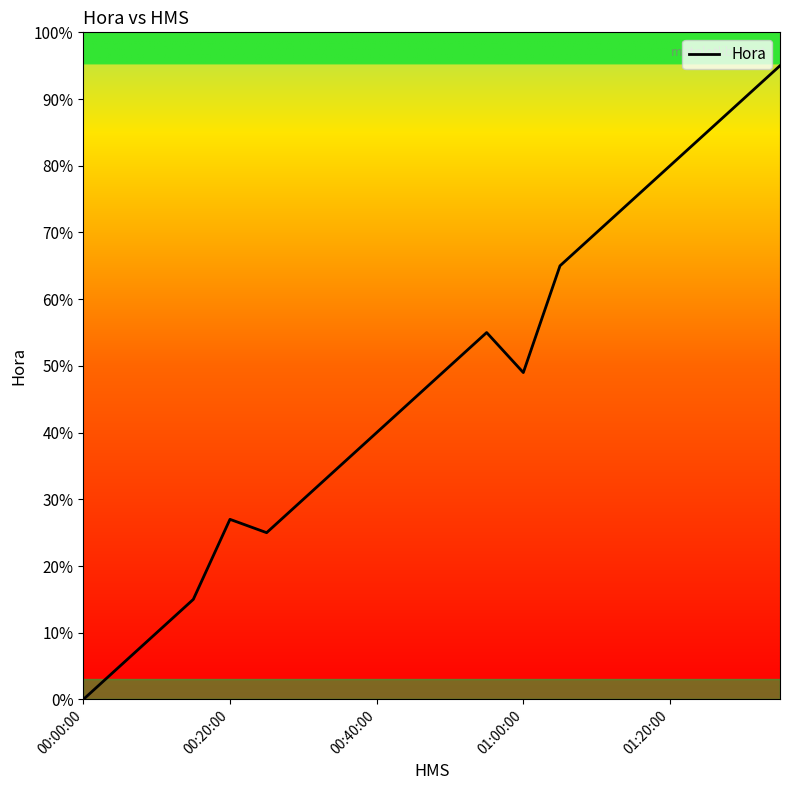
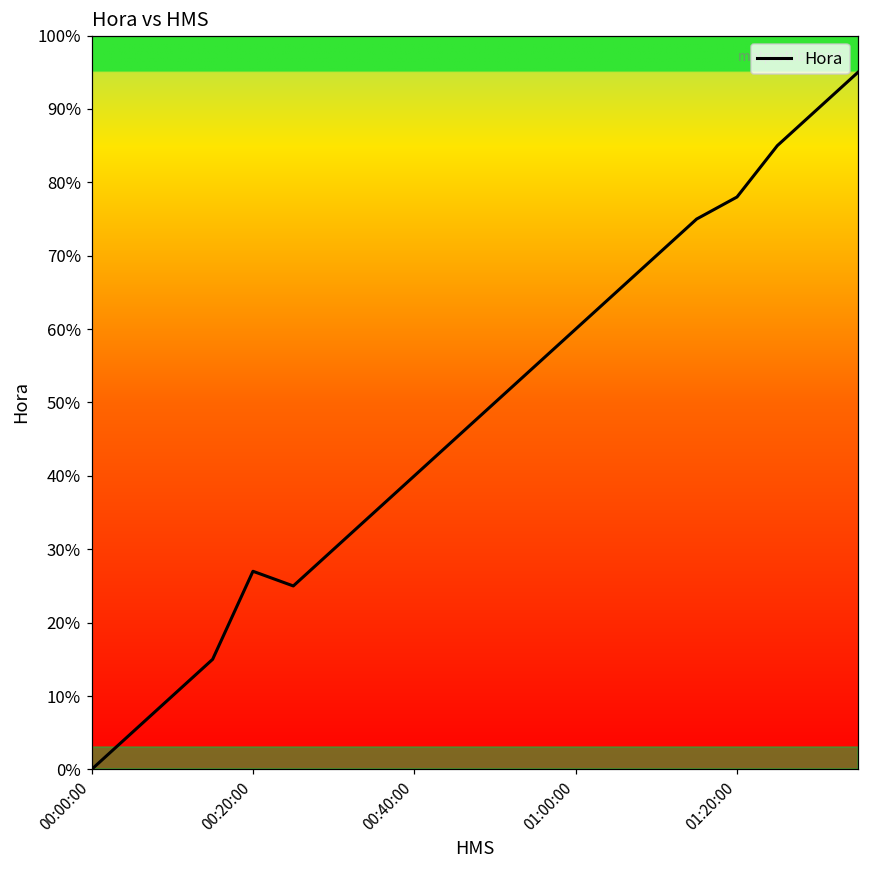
  {
    "00:20:00": "27%",
    "00:40:00": "40%",
-   "01:00:00": "49%",
-   "01:20:00": "80%"
+   "01:00:00": "60%",
+   "01:20:00": "78%"
  }
